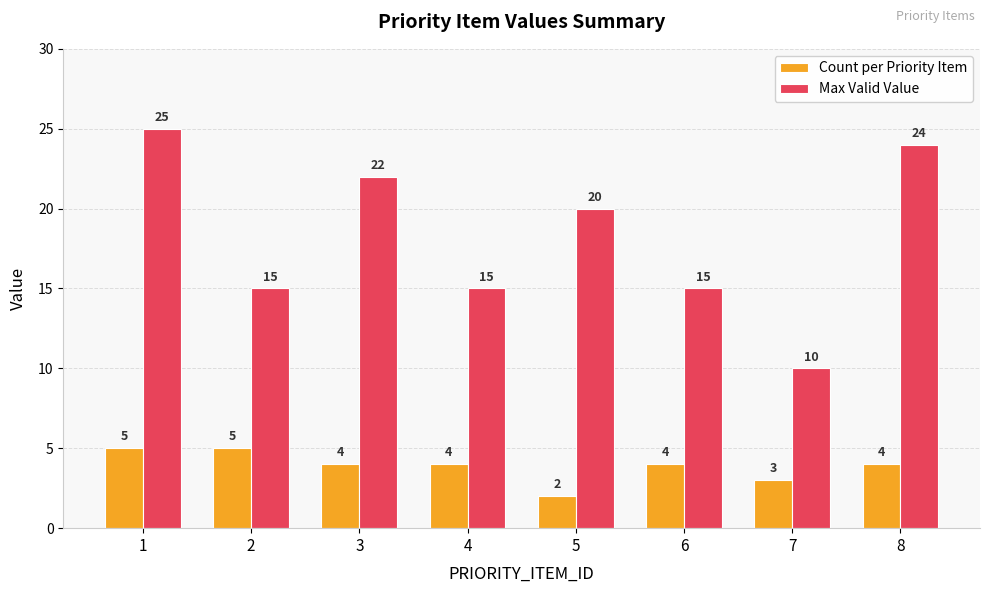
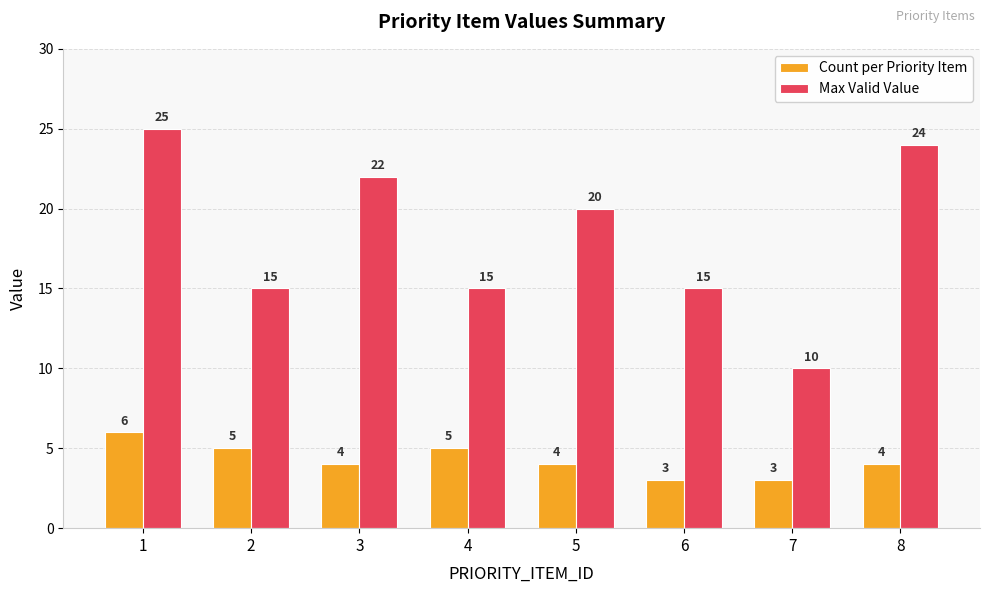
  {
    "Count per Priority Item": {
-     "1": 5,
+     "1": 6,
      "2": 5,
      "3": 4,
-     "4": 4,
-     "5": 2,
-     "6": 4,
+     "4": 5,
+     "5": 4,
+     "6": 3,
      "7": 3,
      "8": 4
    },
    "Max Valid Value": {
      "1": 25,
      "2": 15,
      "3": 22,
      "4": 15,
      "5": 20,
      "6": 15,
      "7": 10,
      "8": 24
    }
  }
